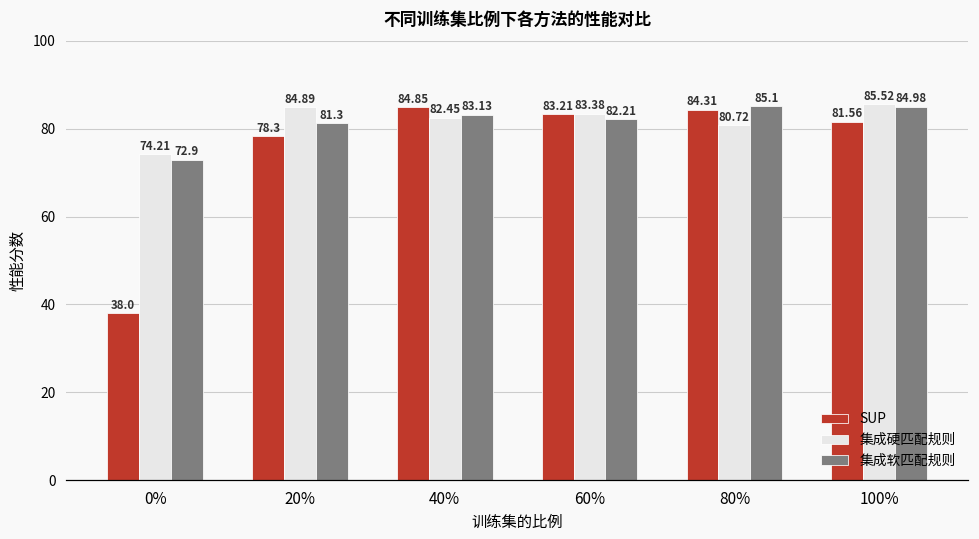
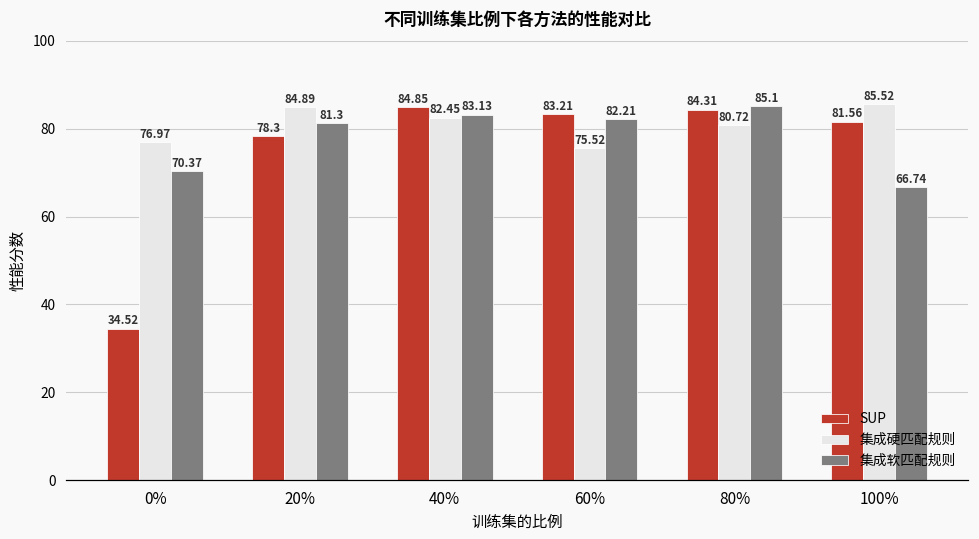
  {
    "SUP": {
-     "0%": 38.0,
+     "0%": 34.52,
      "20%": 78.3,
      "40%": 84.85,
      "60%": 83.21,
      "80%": 84.31,
      "100%": 81.56
    },
    "集成硬匹配规则": {
-     "0%": 74.21,
+     "0%": 76.97,
      "20%": 84.89,
      "40%": 82.45,
-     "60%": 83.38,
+     "60%": 75.52,
      "80%": 80.72,
      "100%": 85.52
    },
    "集成软匹配规则": {
-     "0%": 72.9,
+     "0%": 70.37,
      "20%": 81.3,
      "40%": 83.13,
      "60%": 82.21,
      "80%": 85.1,
-     "100%": 84.98
+     "100%": 66.74
    }
  }
